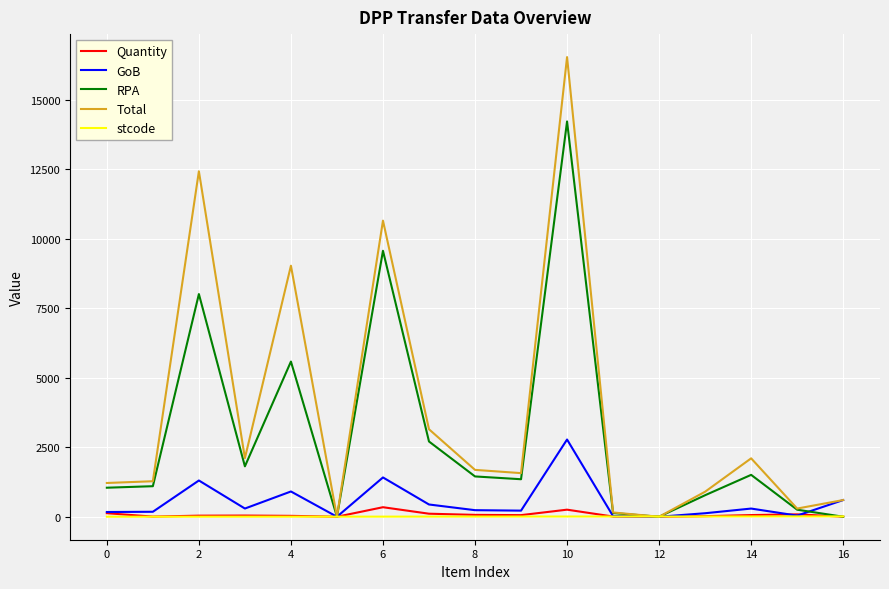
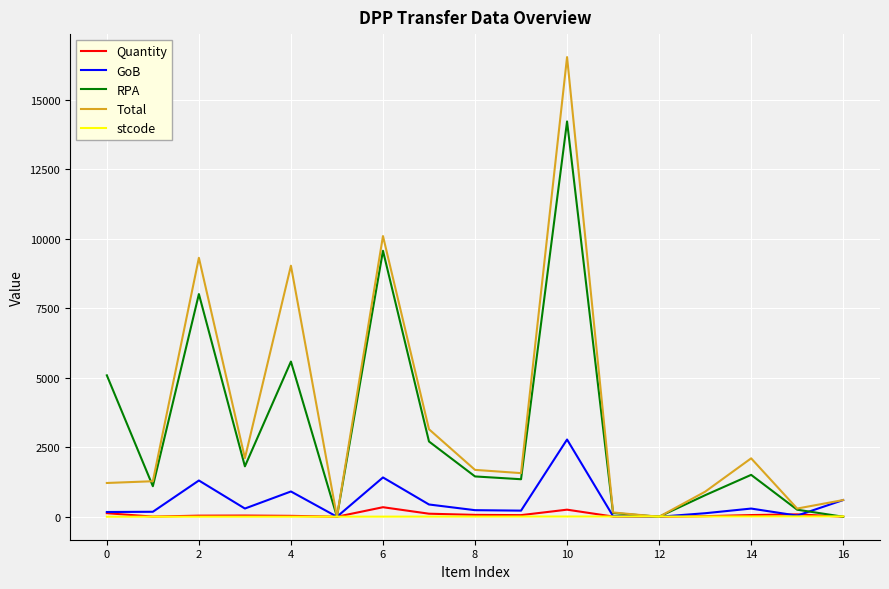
  {
    "Quantity": {
      "6": 300,
      "10": 300
    },
    "GoB": {
      "2": 1300,
      "4": 900,
      "6": 1400,
      "8": 200,
      "10": 2800,
      "14": 300
    },
    "RPA": {
-     "0": 1000,
+     "0": 5100,
      "2": 8000,
      "4": 5600,
      "6": 9600,
      "8": 1400,
      "10": 14200,
      "14": 1500
    },
    "Total": {
      "0": 1200,
-     "2": 12400,
+     "2": 9300,
      "4": 9000,
-     "6": 10600,
+     "6": 10100,
      "8": 1700,
      "10": 16500,
      "14": 2100
    },
    "stcode": {
      "0": 0,
      "6": 0,
      "10": 0
    }
  }
